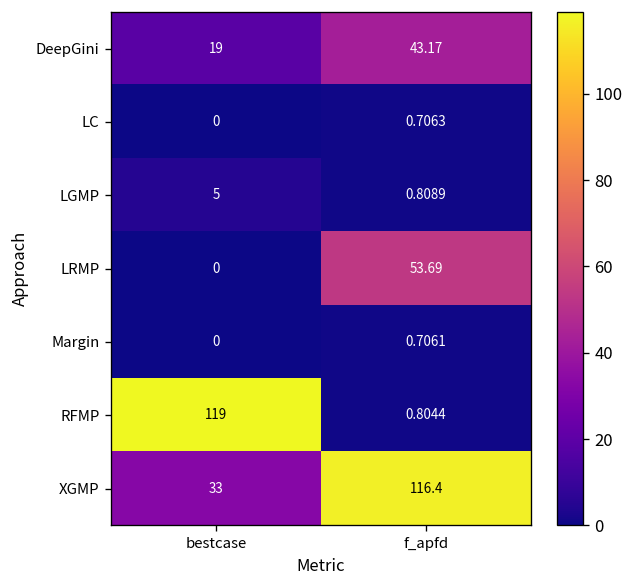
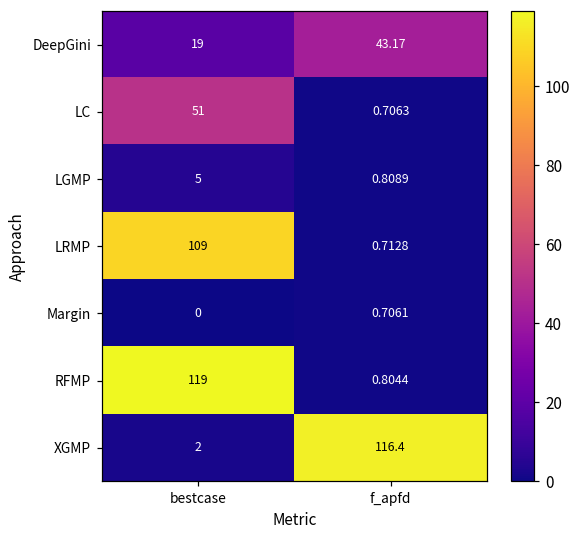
  {
    "DeepGini": {
      "bestcase": 19,
      "f_apfd": 43.17
    },
    "LC": {
-     "bestcase": 0,
+     "bestcase": 51,
      "f_apfd": 0.7063
    },
    "LGMP": {
      "bestcase": 5,
      "f_apfd": 0.8089
    },
    "LRMP": {
-     "bestcase": 0,
-     "f_apfd": 53.69
+     "bestcase": 109,
+     "f_apfd": 0.7128
    },
    "Margin": {
      "bestcase": 0,
      "f_apfd": 0.7061
    },
    "RFMP": {
      "bestcase": 119,
      "f_apfd": 0.8044
    },
    "XGMP": {
-     "bestcase": 33,
+     "bestcase": 2,
      "f_apfd": 116.4
    }
  }
